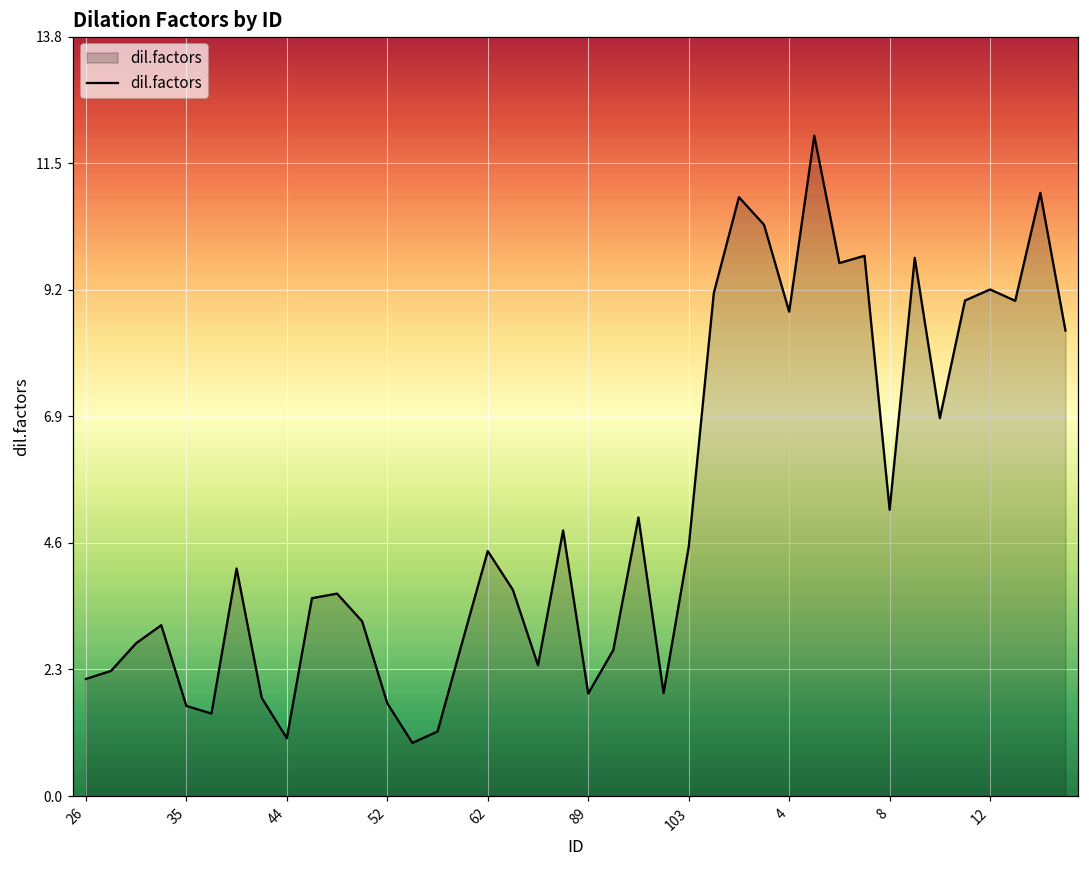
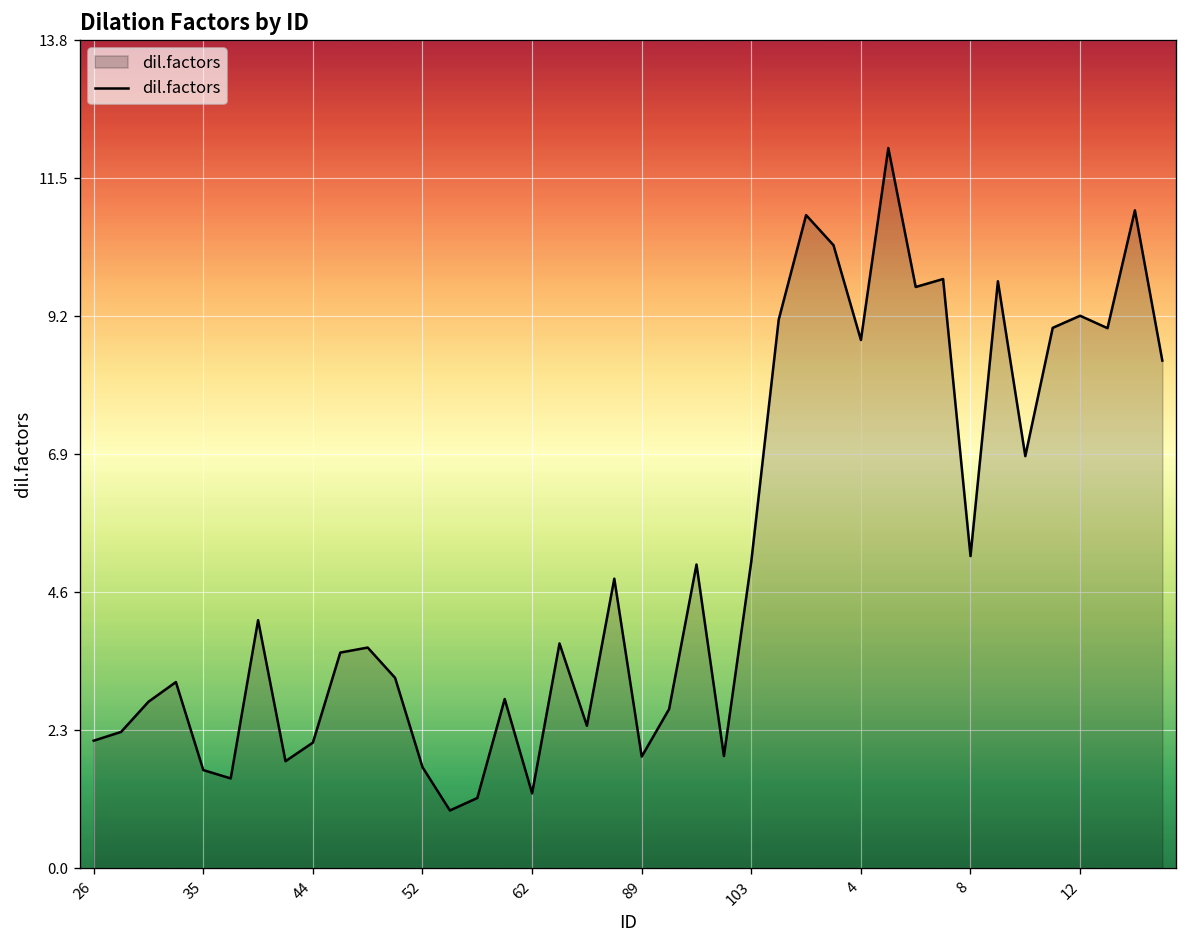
  {
    "26": 2.1,
    "35": 1.6,
-   "44": 1.0,
+   "44": 2.1,
    "52": 1.7,
-   "62": 4.4,
+   "62": 1.2,
    "89": 1.9,
-   "103": 4.5,
+   "103": 5.1,
    "4": 8.8,
    "8": 5.2,
    "12": 9.2
  }
